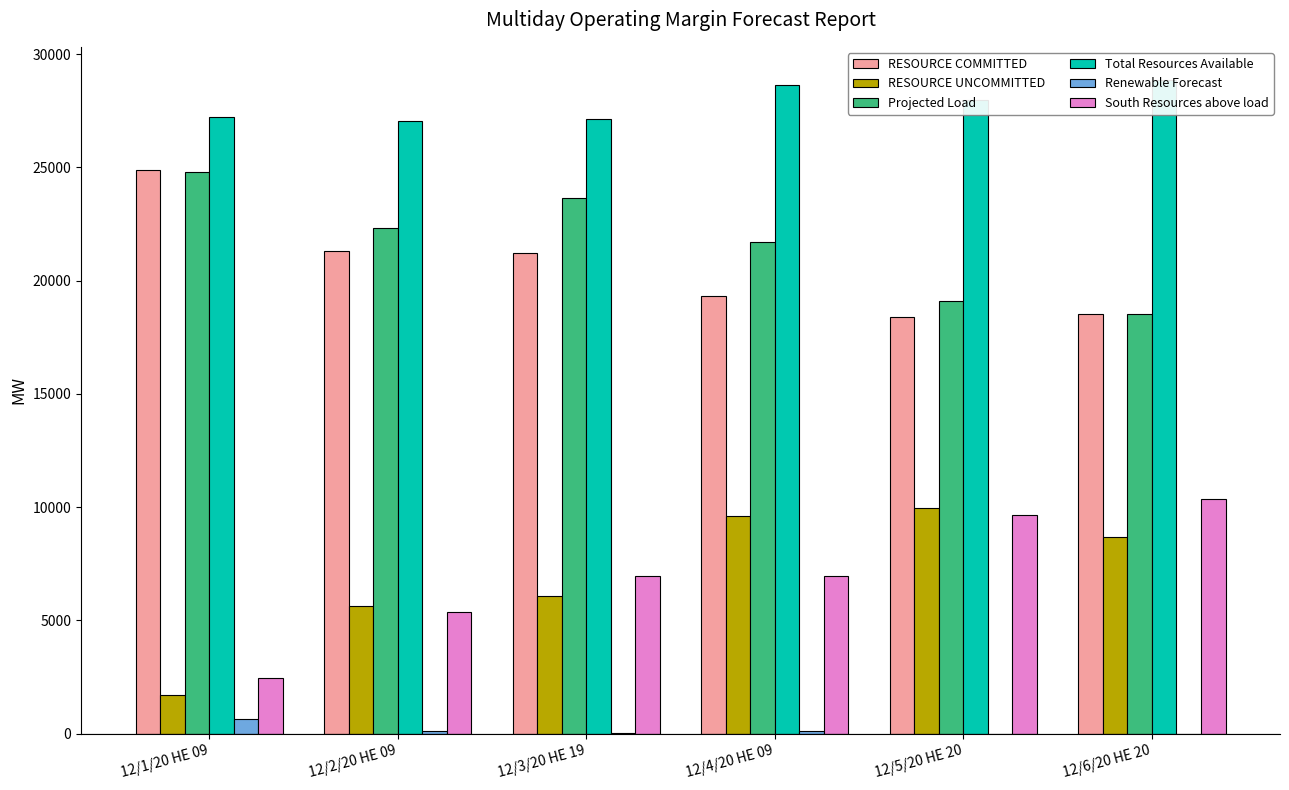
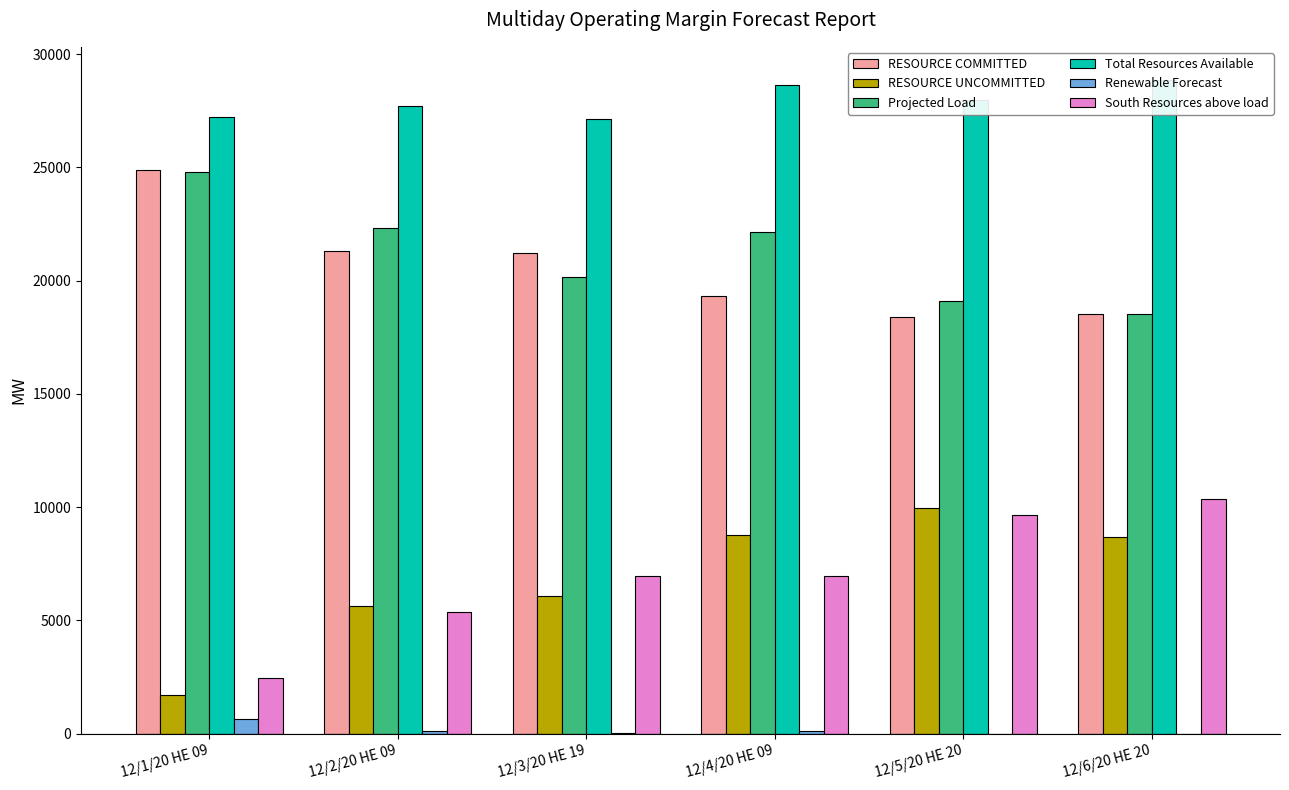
  {
    "RESOURCE UNCOMMITTED": {
      "12/1/20 HE 09": 1700,
      "12/2/20 HE 09": 5600,
      "12/3/20 HE 19": 6100,
-     "12/4/20 HE 09": 9600,
+     "12/4/20 HE 09": 8800,
      "12/5/20 HE 20": 9900,
      "12/6/20 HE 20": 8700
    },
    "Projected Load": {
      "12/1/20 HE 09": 24800,
      "12/2/20 HE 09": 22300,
-     "12/3/20 HE 19": 23600,
-     "12/4/20 HE 09": 21700,
+     "12/3/20 HE 19": 20200,
+     "12/4/20 HE 09": 22100,
      "12/5/20 HE 20": 19100,
      "12/6/20 HE 20": 18500
    },
    "Total Resources Available": {
      "12/1/20 HE 09": 27200,
-     "12/2/20 HE 09": 27000,
+     "12/2/20 HE 09": 27700,
      "12/3/20 HE 19": 27100,
      "12/4/20 HE 09": 28600
    },
    "Renewable Forecast": {
      "12/1/20 HE 09": 600
    }
  }
